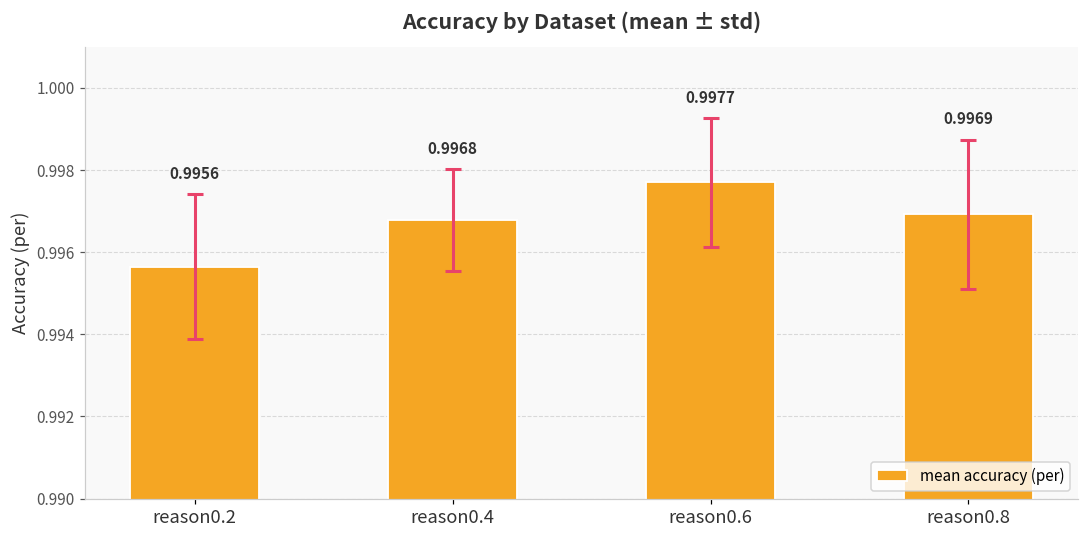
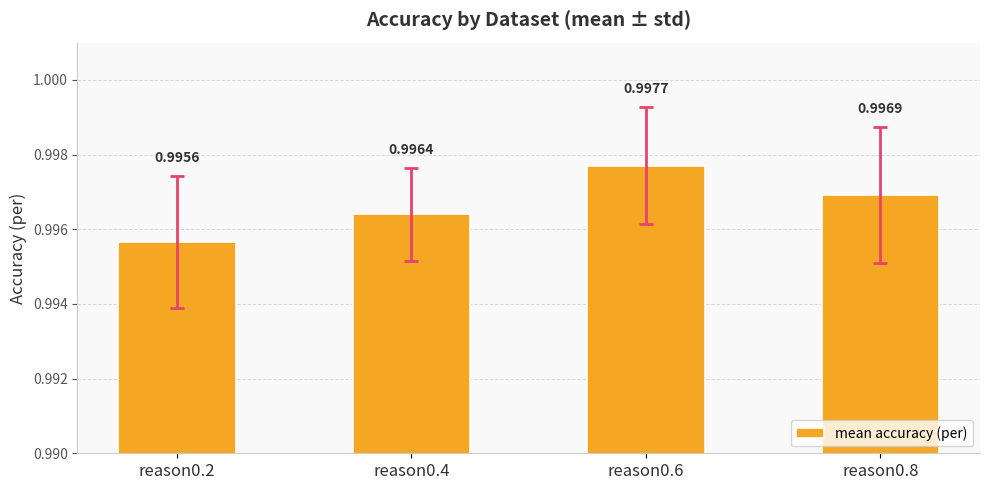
  {
    "mean accuracy (per)": {
-     "reason0.4": 0.9968
+     "reason0.4": 0.9964
    }
  }
